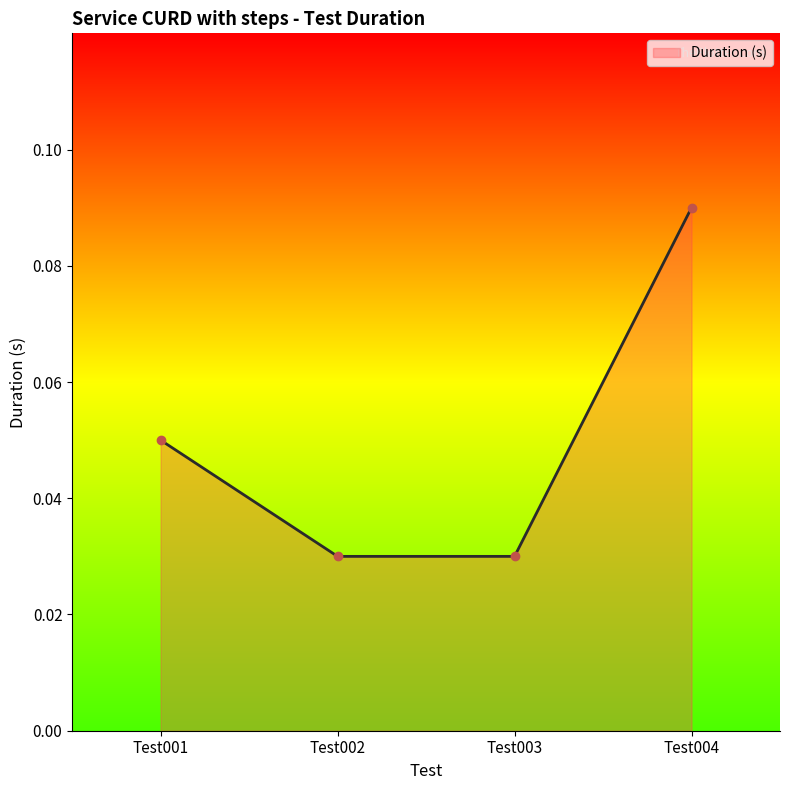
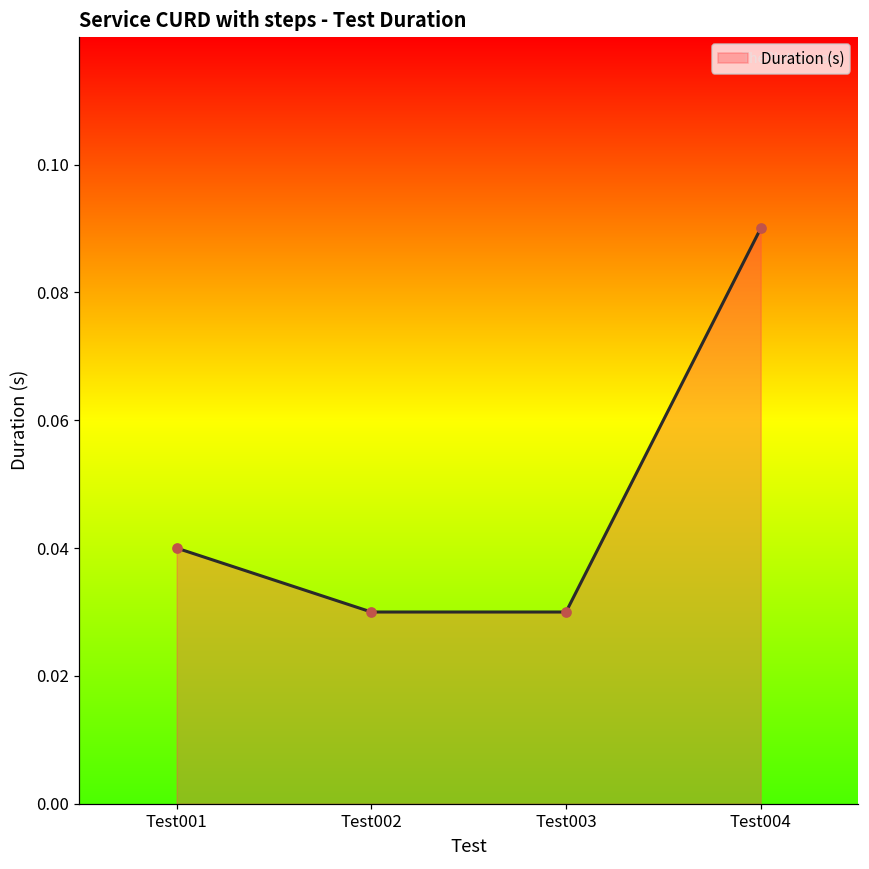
  {
-   "Test001": 0.05,
+   "Test001": 0.04,
    "Test002": 0.03,
    "Test003": 0.03,
    "Test004": 0.09
  }
